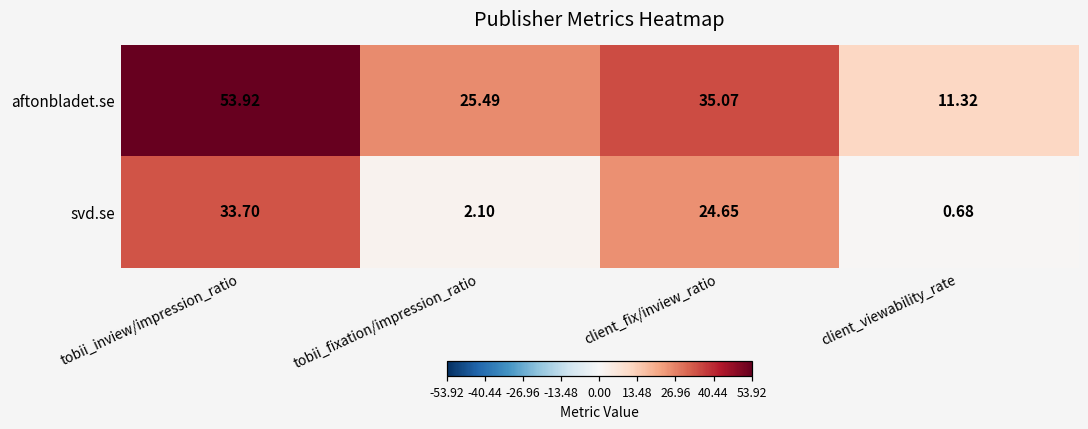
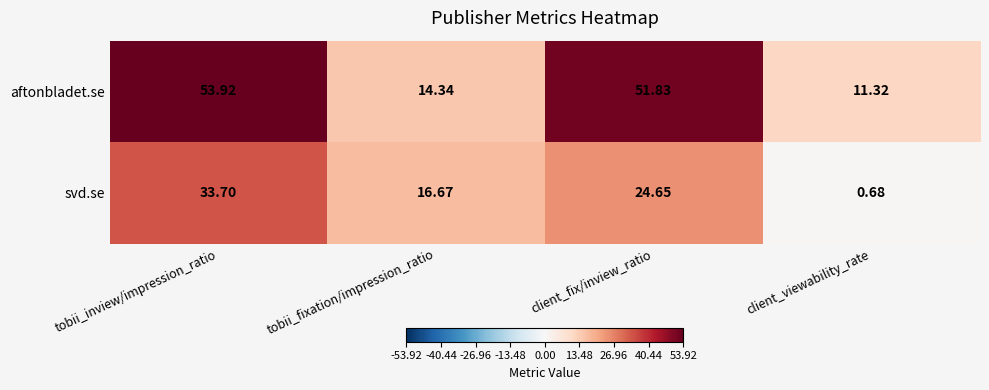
  {
    "aftonbladet.se": {
      "tobii_inview/impression_ratio": 53.92,
-     "tobii_fixation/impression_ratio": 25.49,
-     "client_fix/inview_ratio": 35.07,
+     "tobii_fixation/impression_ratio": 14.34,
+     "client_fix/inview_ratio": 51.83,
      "client_viewability_rate": 11.32
    },
    "svd.se": {
      "tobii_inview/impression_ratio": 33.70,
-     "tobii_fixation/impression_ratio": 2.10,
+     "tobii_fixation/impression_ratio": 16.67,
      "client_fix/inview_ratio": 24.65,
      "client_viewability_rate": 0.68
    }
  }
